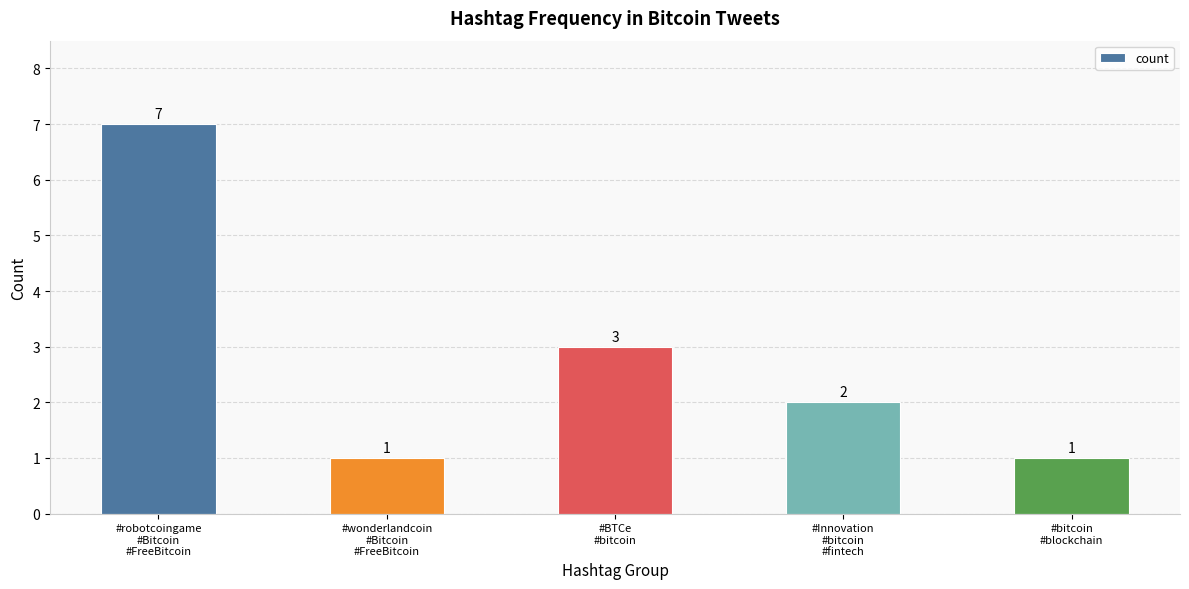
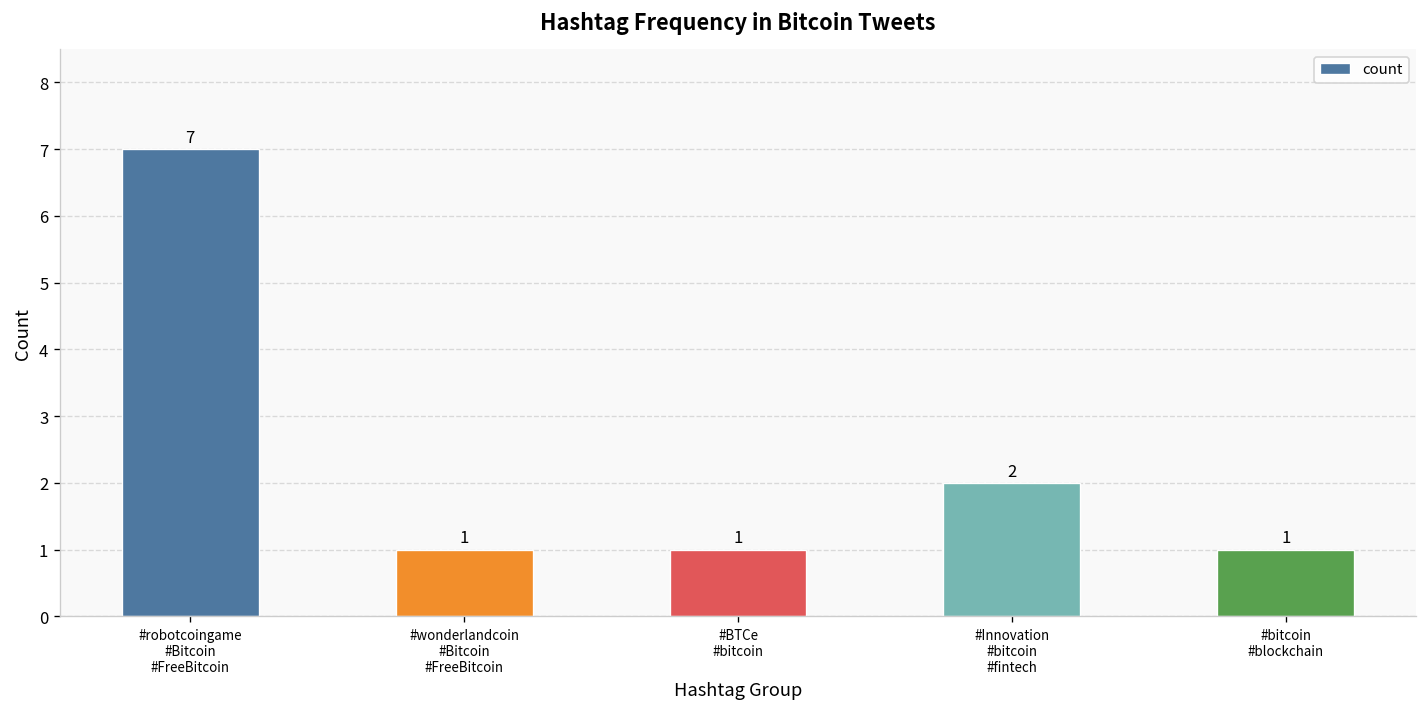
  {
    "#robotcoingame #Bitcoin #FreeBitcoin": 7,
    "#wonderlandcoin #Bitcoin #FreeBitcoin": 1,
-   "#BTCe #bitcoin": 3,
+   "#BTCe #bitcoin": 1,
    "#Innovation #bitcoin #fintech": 2,
    "#bitcoin #blockchain": 1
  }
